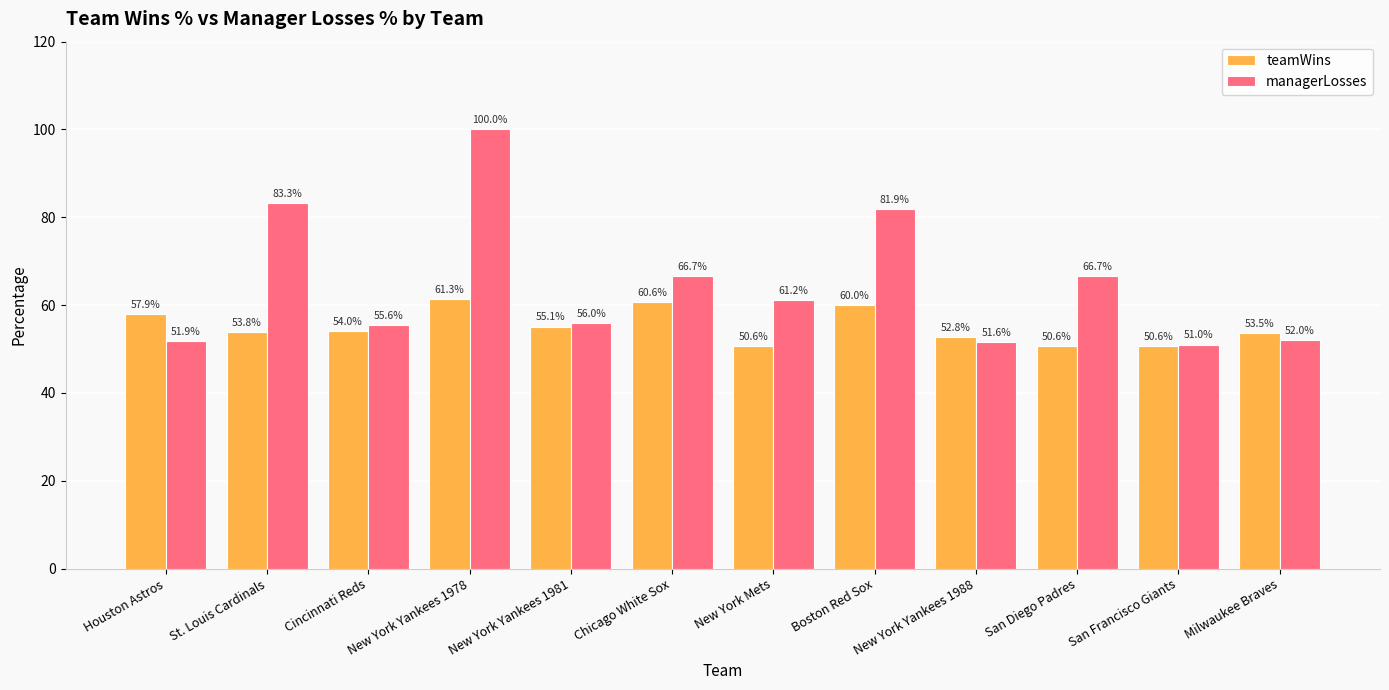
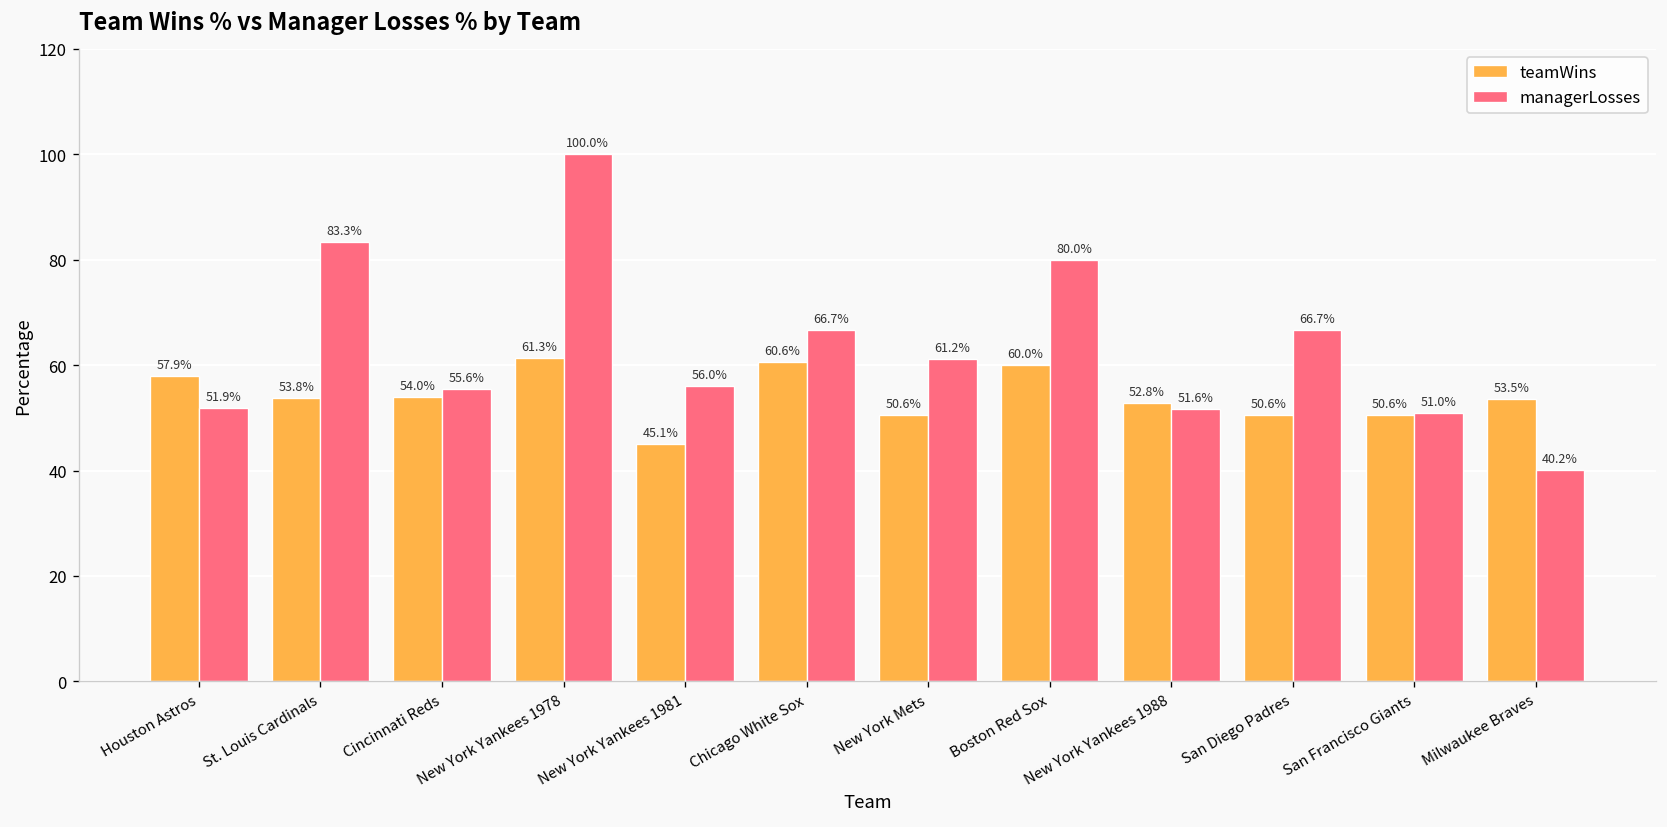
  {
    "teamWins": {
      "Houston Astros": "57.9%",
      "St. Louis Cardinals": "53.8%",
      "Cincinnati Reds": "54.0%",
      "New York Yankees 1978": "61.3%",
-     "New York Yankees 1981": "55.1%",
+     "New York Yankees 1981": "45.1%",
      "Chicago White Sox": "60.6%",
      "New York Mets": "50.6%",
      "Boston Red Sox": "60.0%",
      "New York Yankees 1988": "52.8%",
      "San Diego Padres": "50.6%",
      "San Francisco Giants": "50.6%",
      "Milwaukee Braves": "53.5%"
    },
    "managerLosses": {
      "Houston Astros": "51.9%",
      "St. Louis Cardinals": "83.3%",
      "Cincinnati Reds": "55.6%",
      "New York Yankees 1978": "100.0%",
      "New York Yankees 1981": "56.0%",
      "Chicago White Sox": "66.7%",
      "New York Mets": "61.2%",
-     "Boston Red Sox": "81.9%",
+     "Boston Red Sox": "80.0%",
      "New York Yankees 1988": "51.6%",
      "San Diego Padres": "66.7%",
      "San Francisco Giants": "51.0%",
-     "Milwaukee Braves": "52.0%"
+     "Milwaukee Braves": "40.2%"
    }
  }
